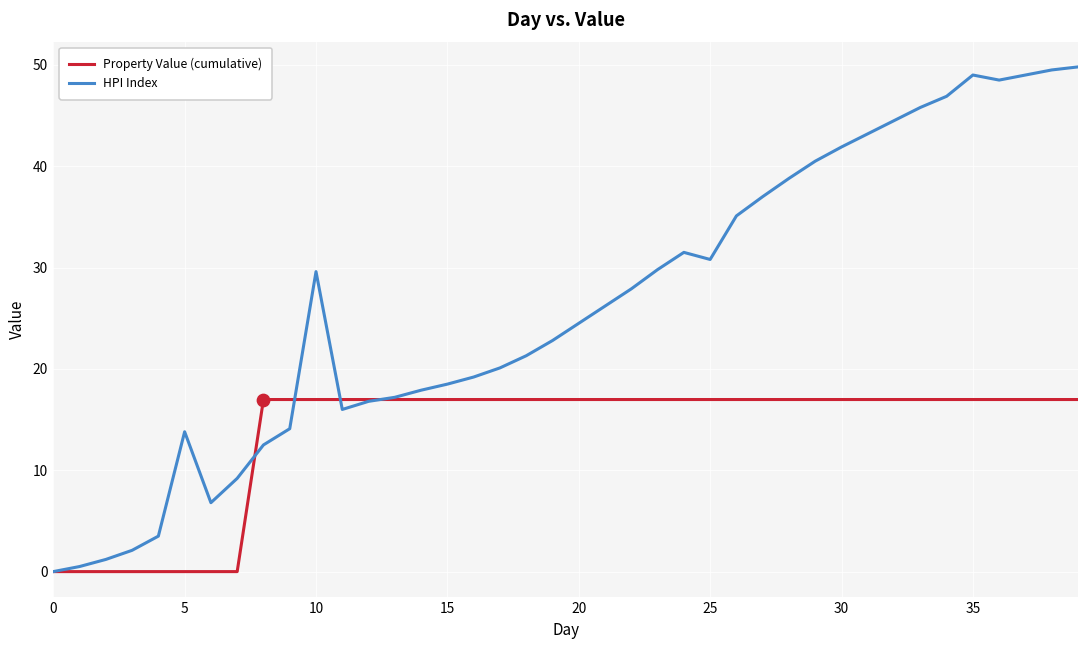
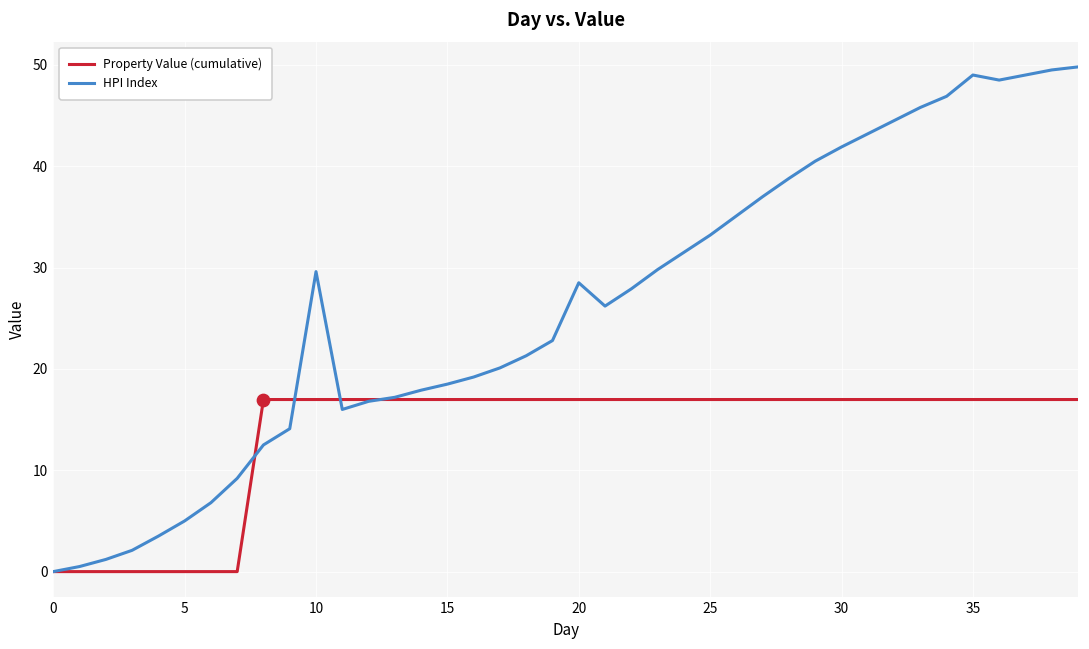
  {
    "HPI Index": {
-     "5": 14,
+     "5": 5,
      "10": 30,
      "15": 19,
-     "20": 25,
-     "25": 31,
+     "20": 29,
+     "25": 33,
      "30": 42,
      "35": 49
    }
  }
